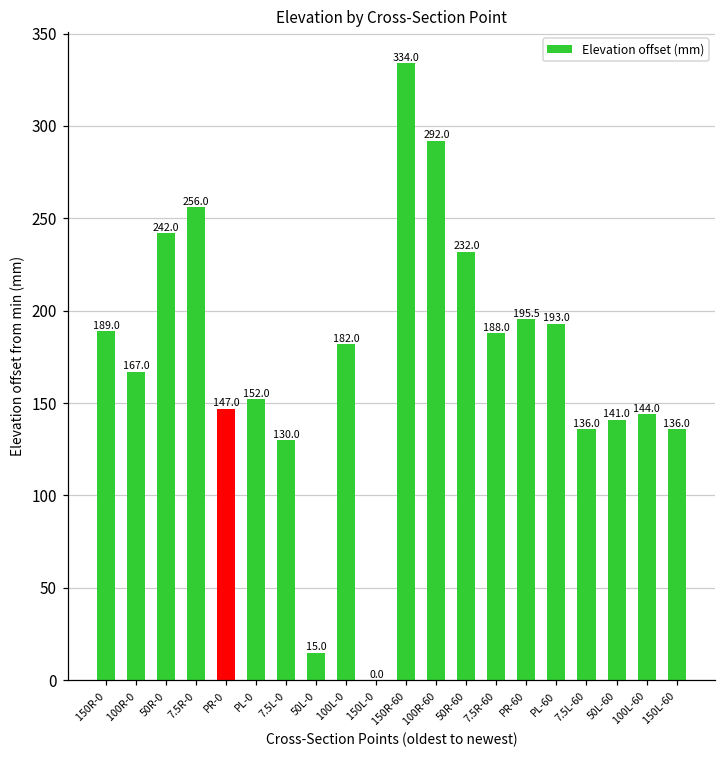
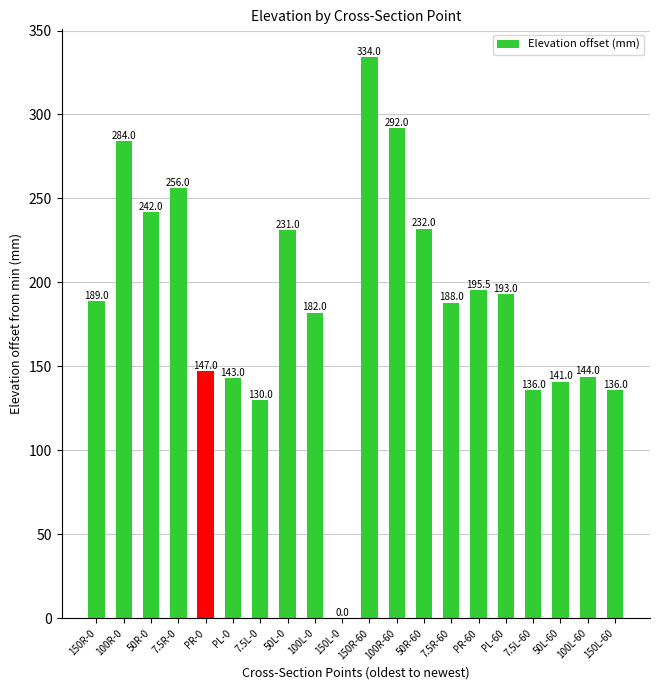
  {
    "150R-0": 189.0,
-   "100R-0": 167.0,
+   "100R-0": 284.0,
    "50R-0": 242.0,
    "7.5R-0": 256.0,
    "PR-0": 147.0,
-   "PL-0": 152.0,
+   "PL-0": 143.0,
    "7.5L-0": 130.0,
-   "50L-0": 15.0,
+   "50L-0": 231.0,
    "100L-0": 182.0,
    "150L-0": 0.0,
    "150R-60": 334.0,
    "100R-60": 292.0,
    "50R-60": 232.0,
    "7.5R-60": 188.0,
    "PR-60": 195.5,
    "PL-60": 193.0,
    "7.5L-60": 136.0,
    "50L-60": 141.0,
    "100L-60": 144.0,
    "150L-60": 136.0
  }
